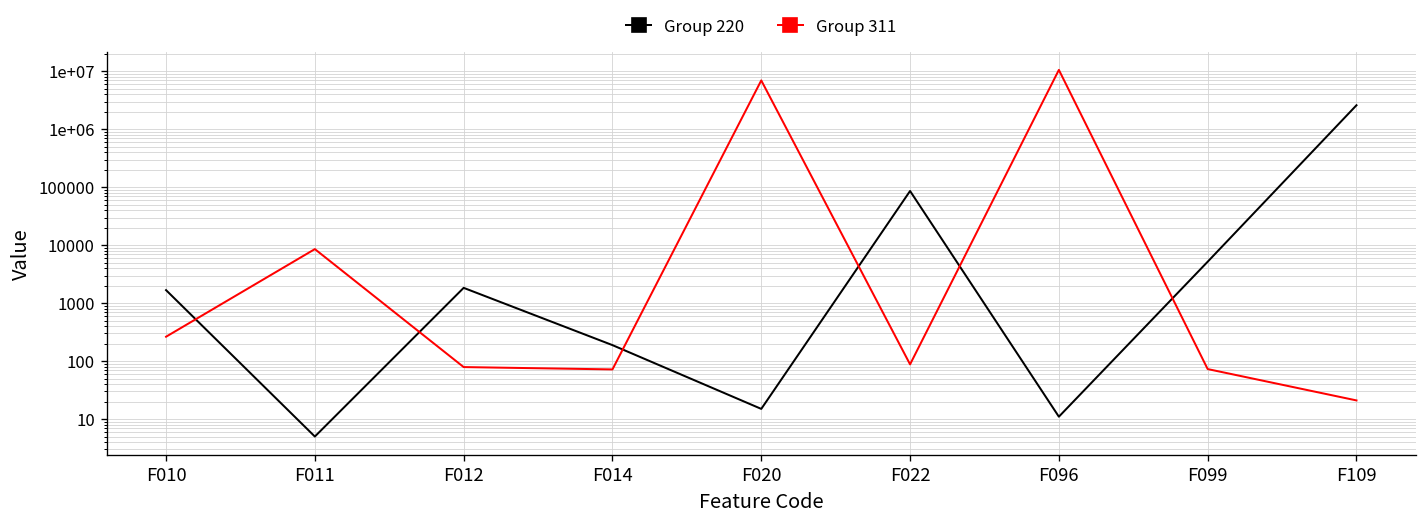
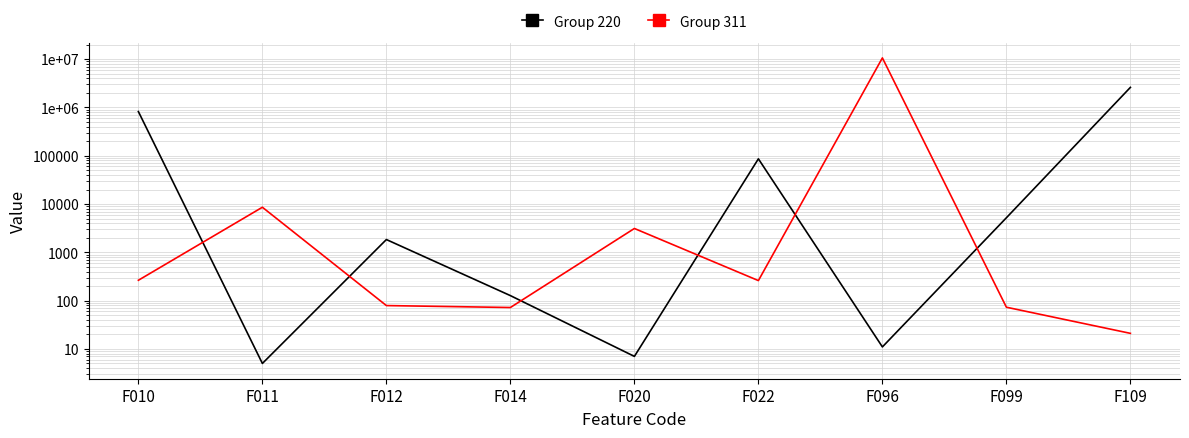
  {
    "Group 220": {
-     "F010": 1700,
+     "F010": 800000,
      "F011": 5,
      "F012": 1800,
-     "F014": 190,
-     "F020": 15,
+     "F014": 130,
+     "F020": 7,
      "F022": 90000,
      "F096": 11,
      "F099": 5000,
      "F109": 3000000
    },
    "Group 311": {
      "F010": 300,
      "F011": 9000,
      "F012": 80,
      "F014": 70,
-     "F020": 7000000,
-     "F022": 90,
+     "F020": 3000,
+     "F022": 300,
      "F096": 11000000,
      "F099": 70,
      "F109": 20
    }
  }
